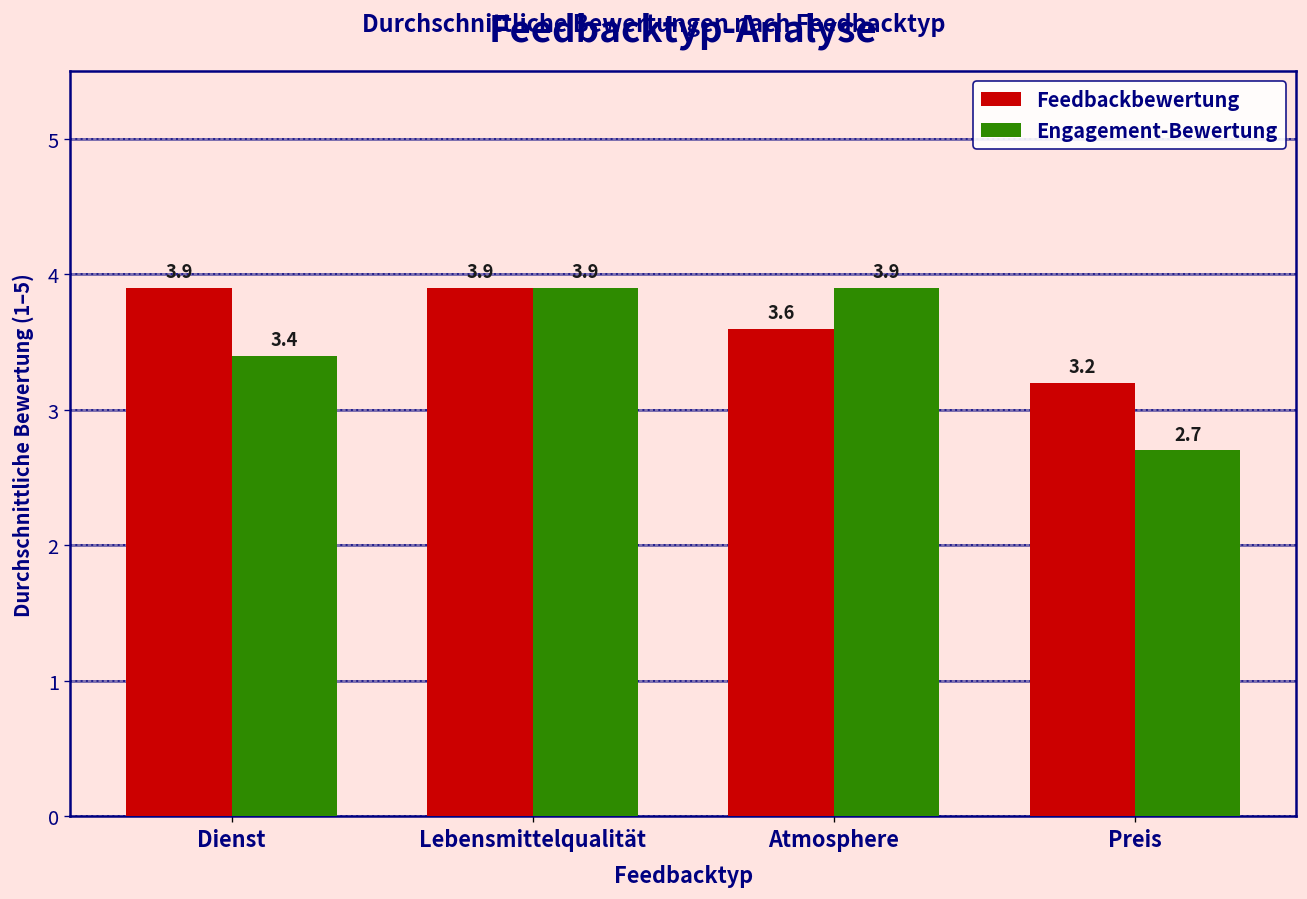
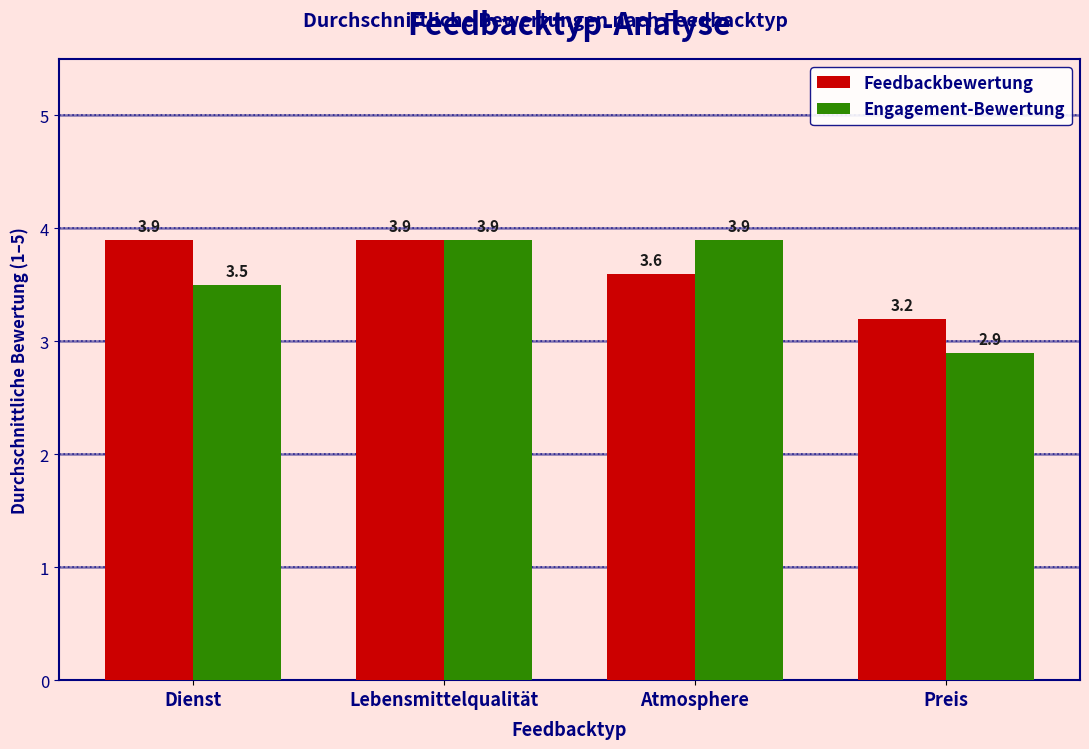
  {
    "Feedbackbewertung": {
      "Dienst": 3.9,
      "Lebensmittelqualität": 3.9,
      "Atmosphere": 3.6,
      "Preis": 3.2
    },
    "Engagement-Bewertung": {
-     "Dienst": 3.4,
+     "Dienst": 3.5,
      "Lebensmittelqualität": 3.9,
      "Atmosphere": 3.9,
-     "Preis": 2.7
+     "Preis": 2.9
    }
  }
